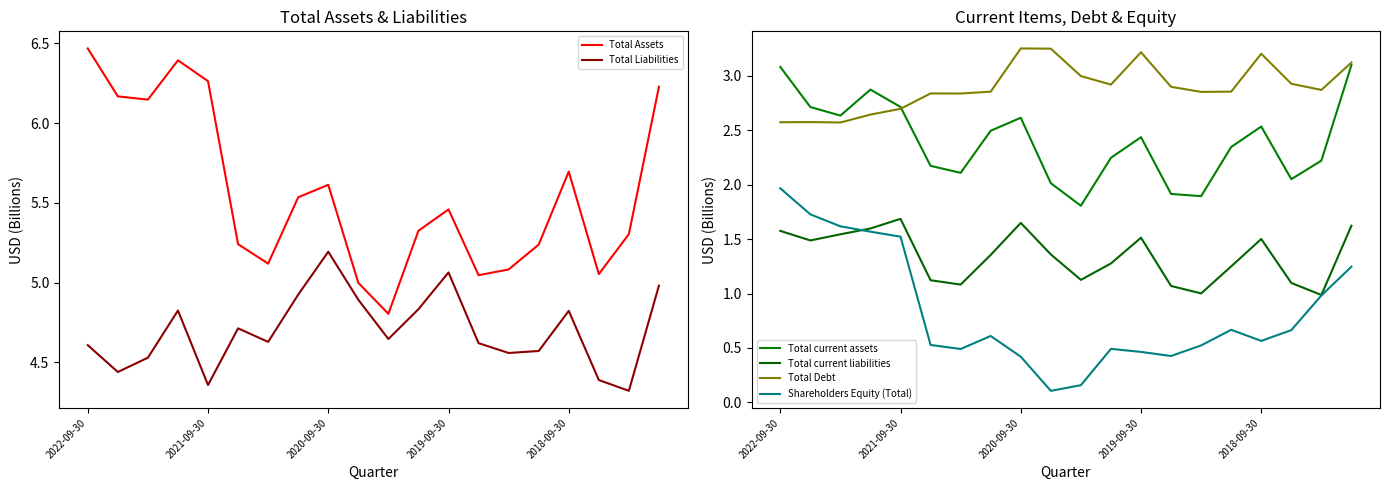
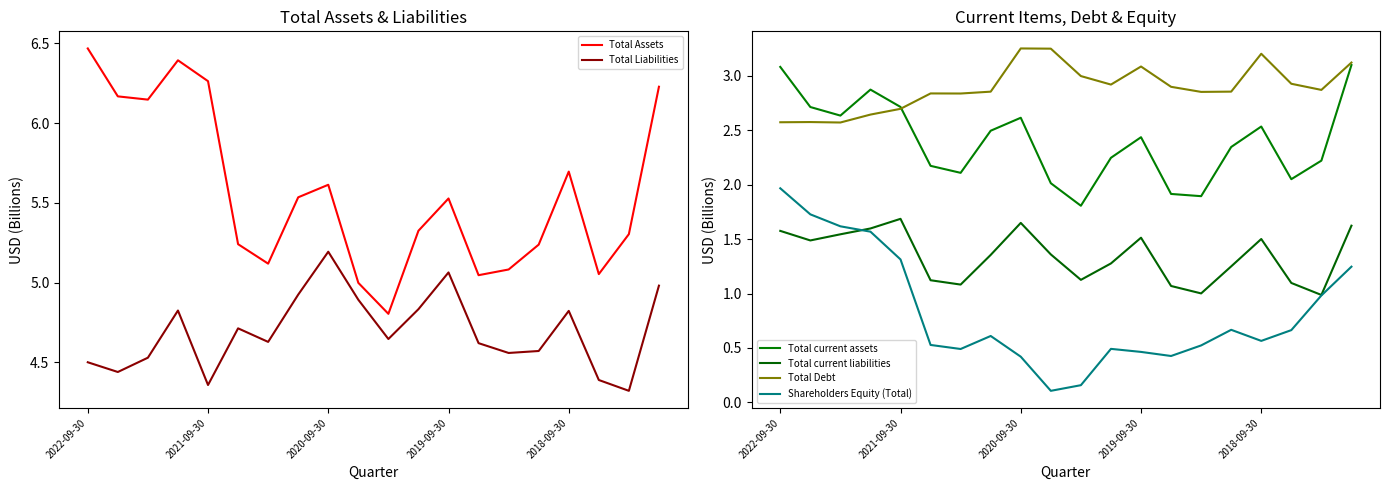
  {
    "Total Assets & Liabilities": {
      "Total Assets": {
        "2022-09-30": 6.47,
        "2021-09-30": 6.26,
        "2020-09-30": 5.61,
-       "2019-09-30": 5.46,
+       "2019-09-30": 5.53,
        "2018-09-30": 5.70
      },
      "Total Liabilities": {
-       "2022-09-30": 4.61,
+       "2022-09-30": 4.50,
        "2021-09-30": 4.36,
        "2020-09-30": 5.19,
        "2019-09-30": 5.06,
        "2018-09-30": 4.82
      }
    },
    "Current Items, Debt & Equity": {
      "Total Debt": {
        "2022-09-30": 2.57,
        "2020-09-30": 3.25,
-       "2019-09-30": 3.22,
+       "2019-09-30": 3.09,
        "2018-09-30": 3.20
      },
      "Shareholders Equity (Total)": {
        "2022-09-30": 1.97,
-       "2021-09-30": 1.52,
+       "2021-09-30": 1.31,
        "2020-09-30": 0.42,
        "2019-09-30": 0.46,
        "2018-09-30": 0.57
      }
    }
  }
